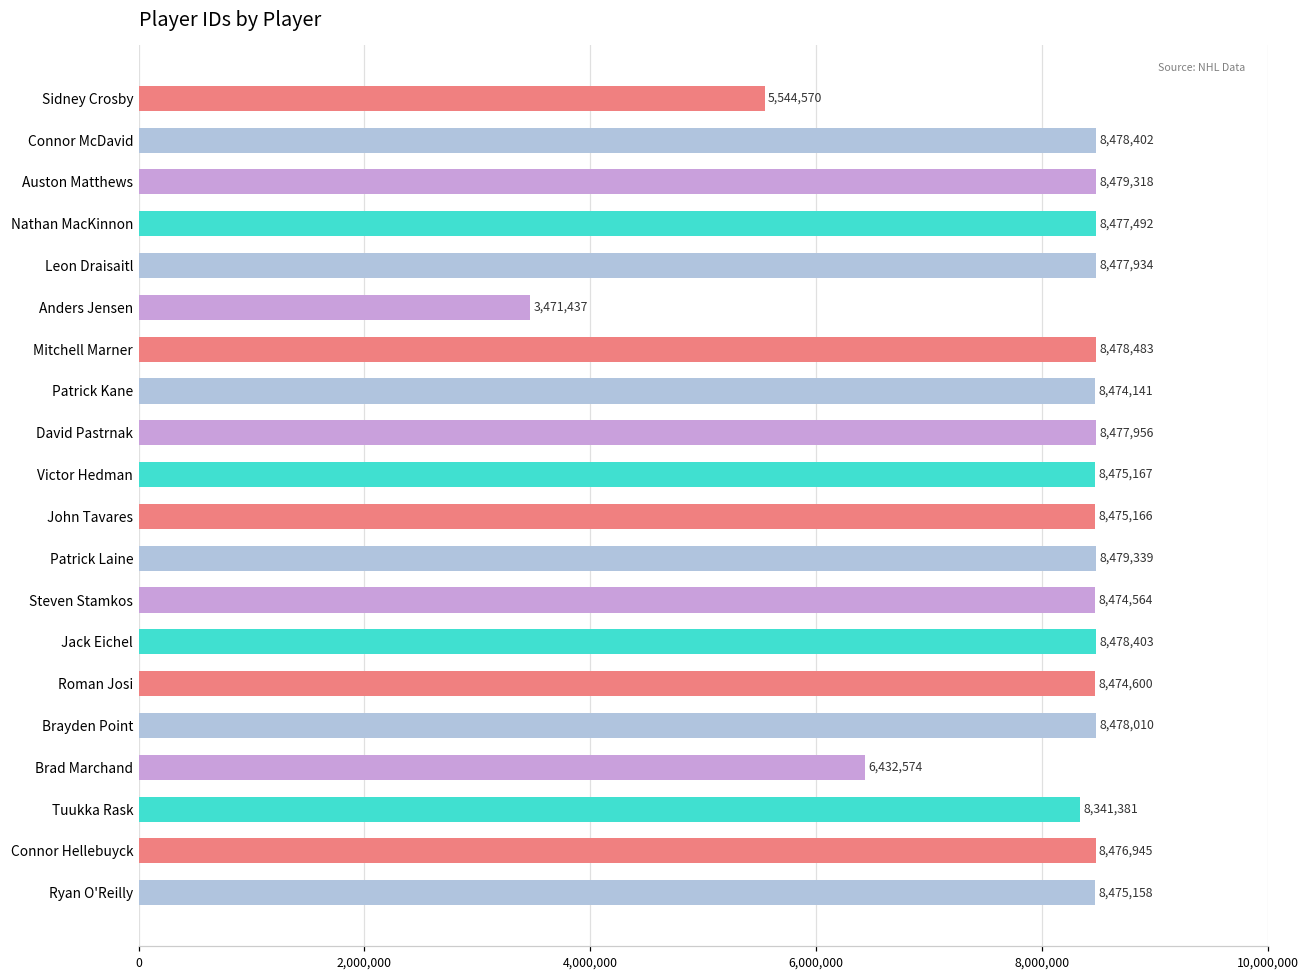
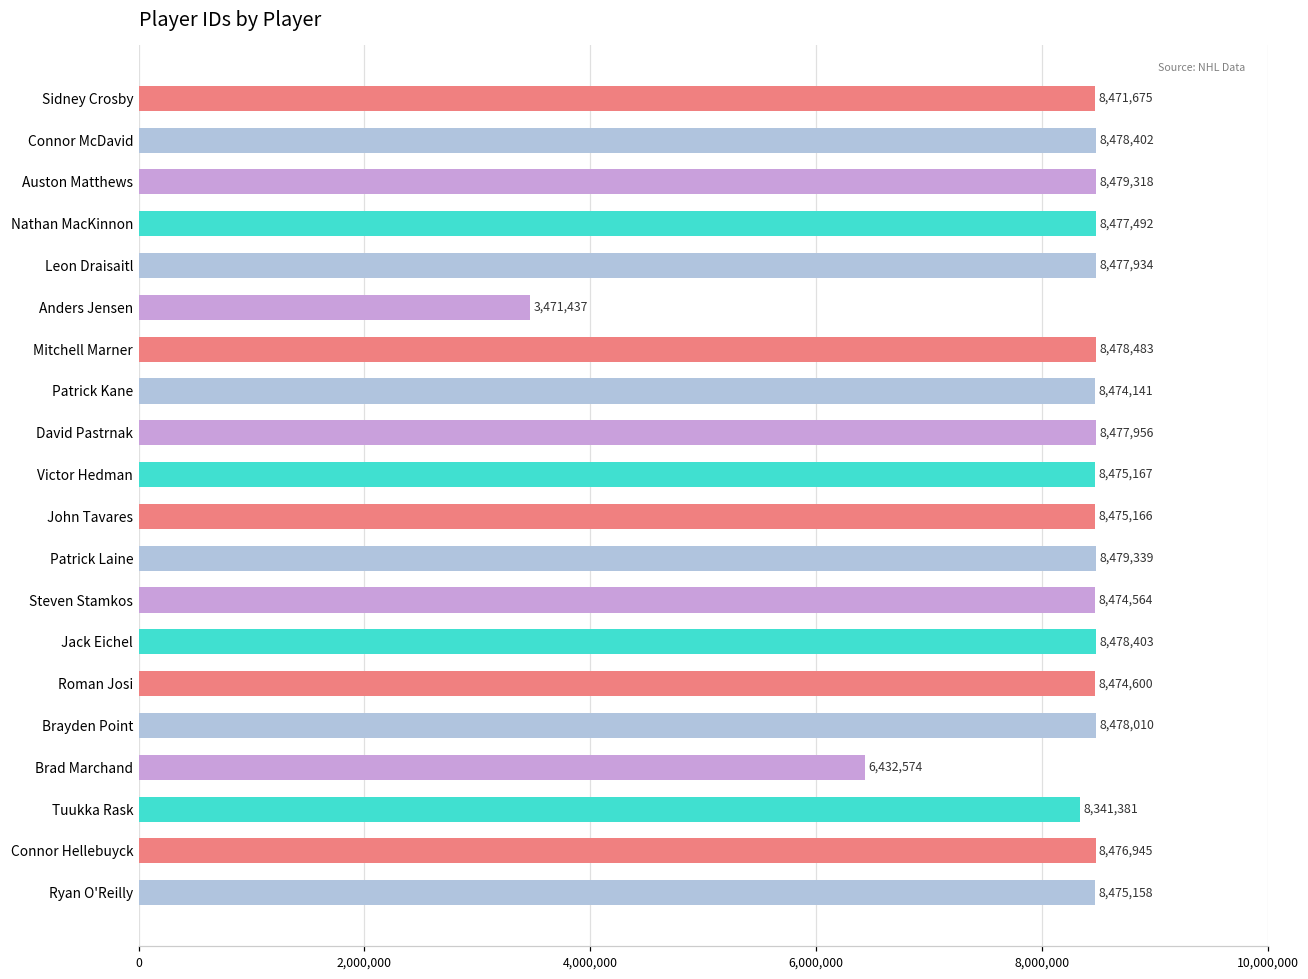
  {
-   "Sidney Crosby": "5,544,570",
+   "Sidney Crosby": "8,471,675",
    "Connor McDavid": "8,478,402",
    "Auston Matthews": "8,479,318",
    "Nathan MacKinnon": "8,477,492",
    "Leon Draisaitl": "8,477,934",
    "Anders Jensen": "3,471,437",
    "Mitchell Marner": "8,478,483",
    "Patrick Kane": "8,474,141",
    "David Pastrnak": "8,477,956",
    "Victor Hedman": "8,475,167",
    "John Tavares": "8,475,166",
    "Patrick Laine": "8,479,339",
    "Steven Stamkos": "8,474,564",
    "Jack Eichel": "8,478,403",
    "Roman Josi": "8,474,600",
    "Brayden Point": "8,478,010",
    "Brad Marchand": "6,432,574",
    "Tuukka Rask": "8,341,381",
    "Connor Hellebuyck": "8,476,945",
    "Ryan O'Reilly": "8,475,158"
  }
